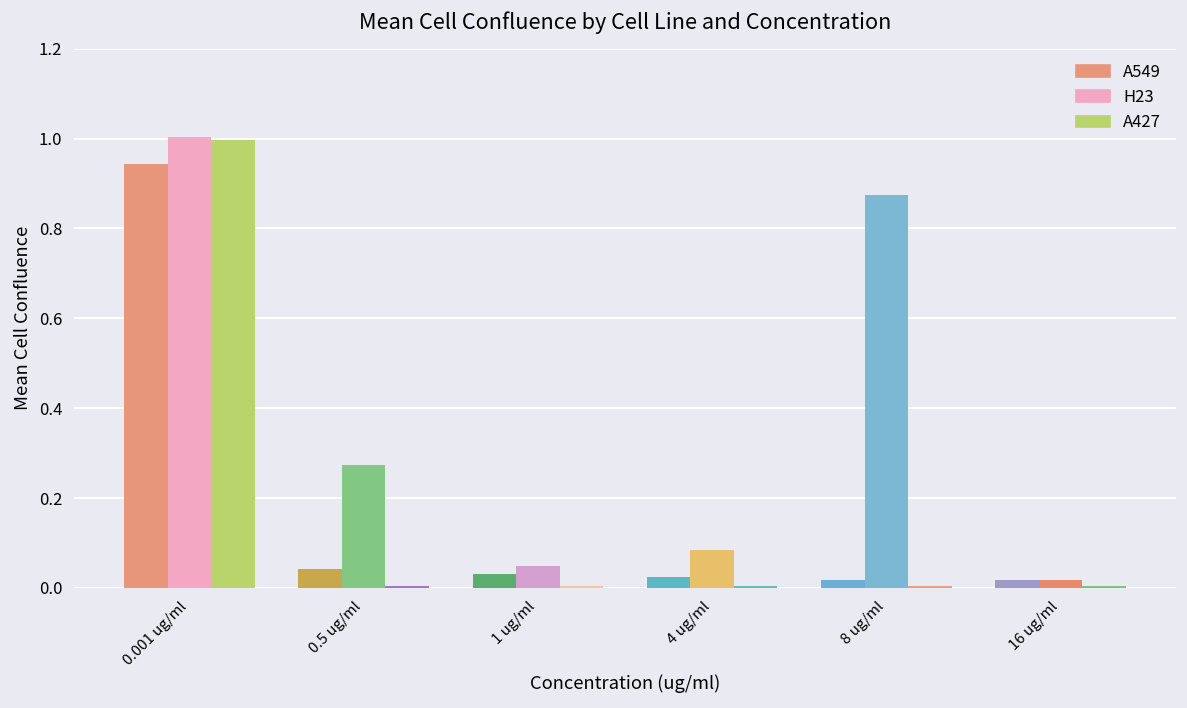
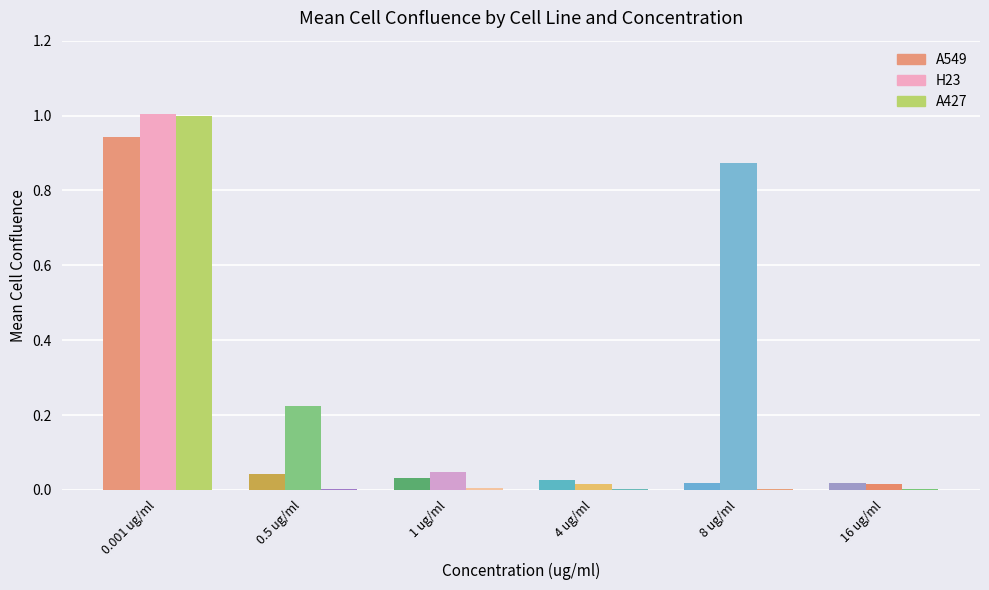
  {
    "0.001 ug/ml": 1.00,
-   "0.5 ug/ml": 0.27,
+   "0.5 ug/ml": 0.22,
    "1 ug/ml": 0.05,
-   "4 ug/ml": 0.08,
+   "4 ug/ml": 0.01,
    "8 ug/ml": 0.87,
    "16 ug/ml": 0.02
  }
